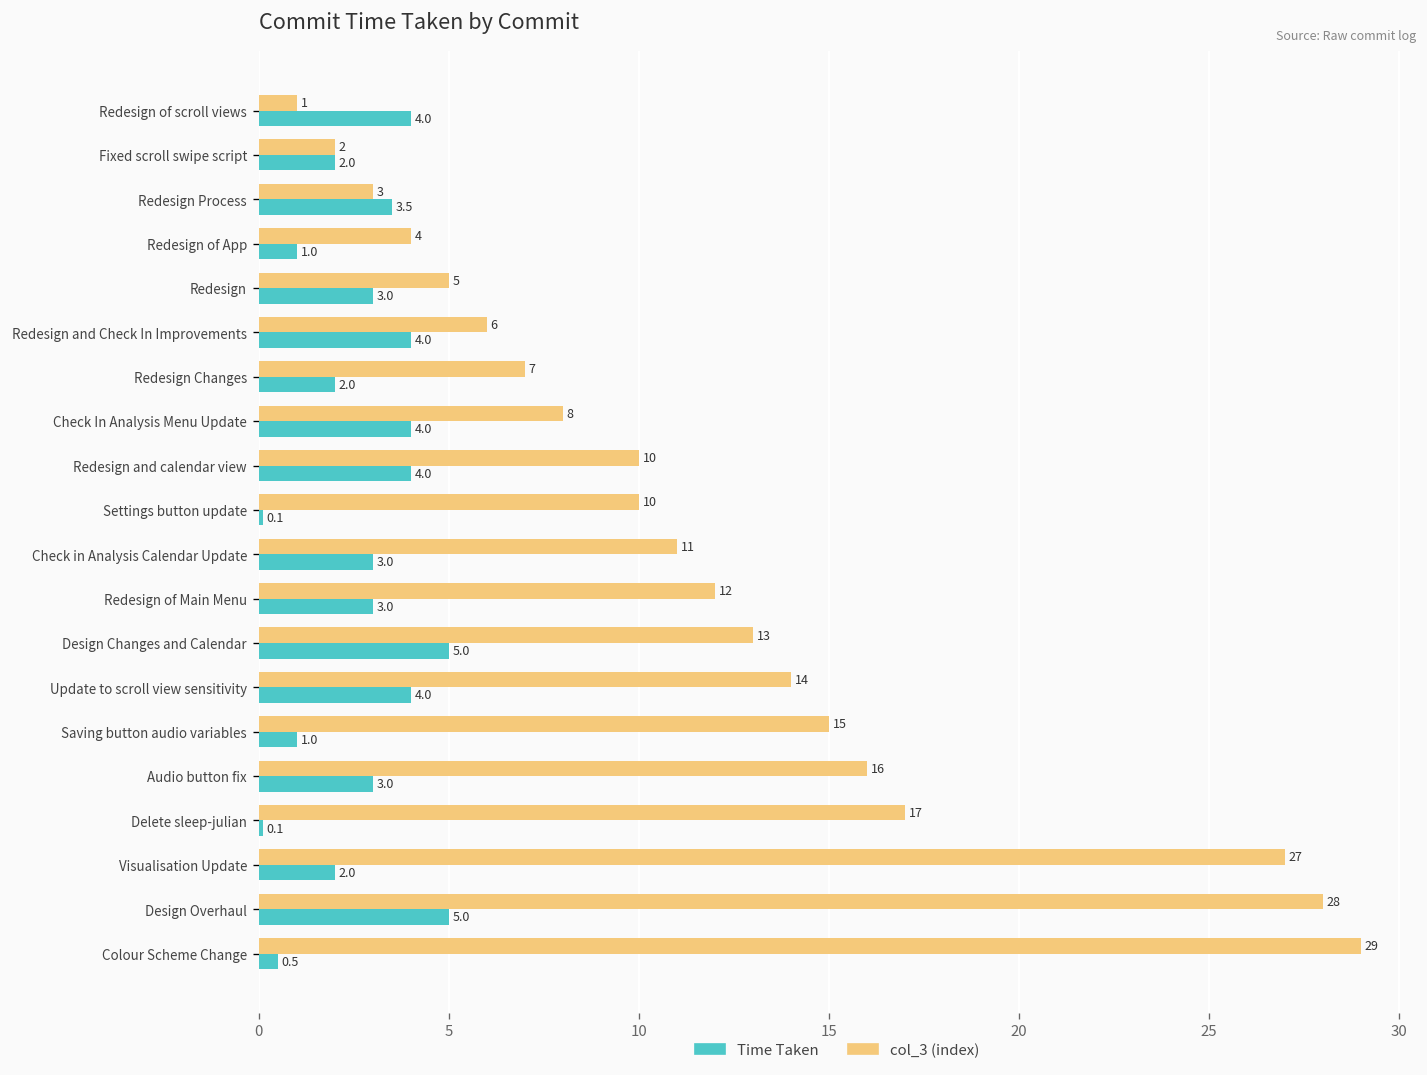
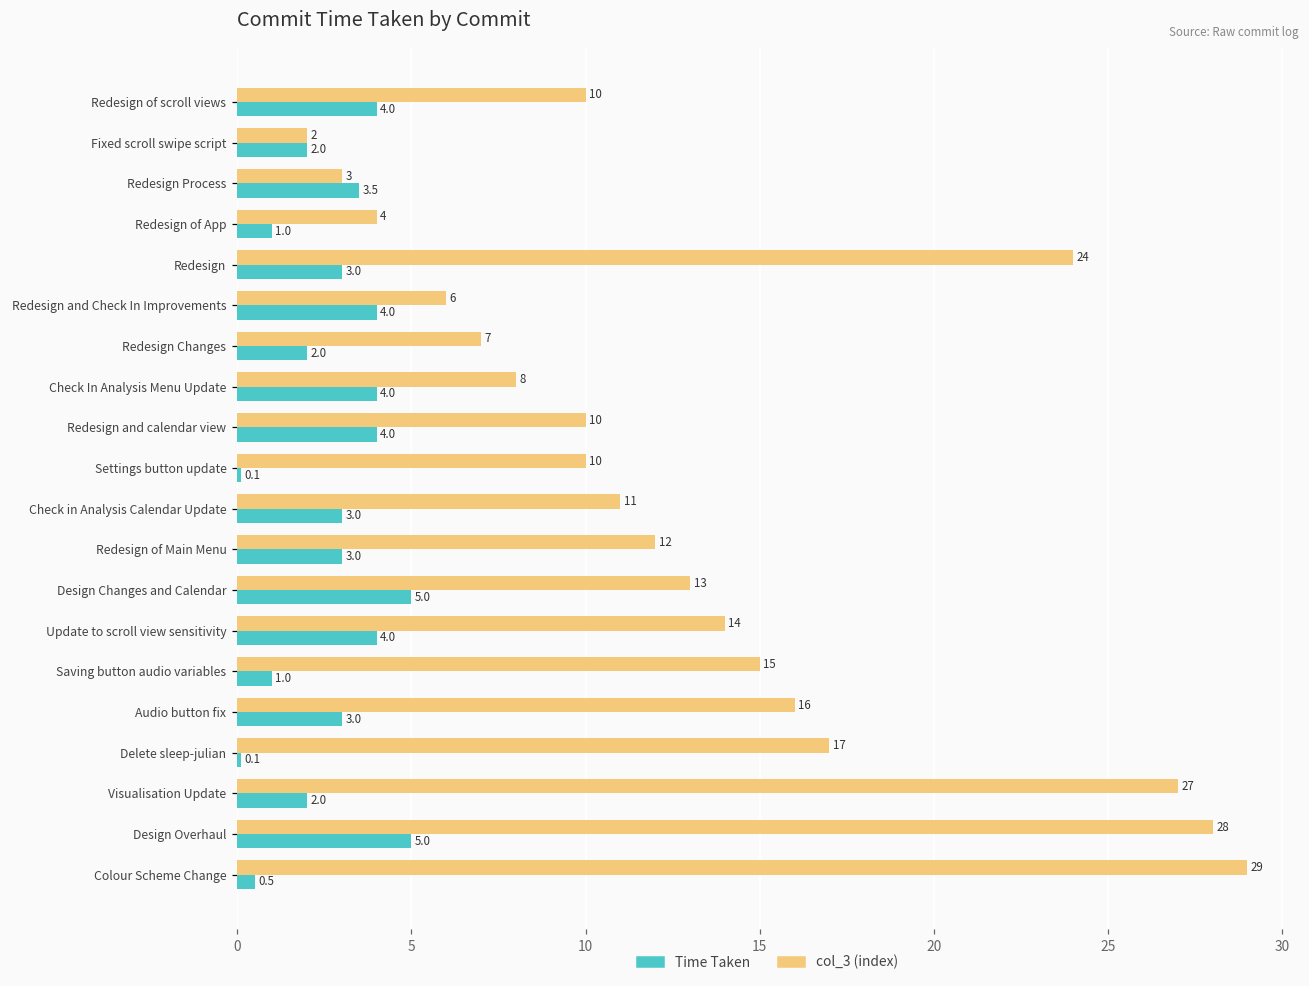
  {
    "Time Taken": {
      "Redesign of scroll views": 4.0,
      "Fixed scroll swipe script": 2.0,
      "Redesign Process": 3.5,
      "Redesign of App": 1.0,
      "Redesign": 3.0,
      "Redesign and Check In Improvements": 4.0,
      "Redesign Changes": 2.0,
      "Check In Analysis Menu Update": 4.0,
      "Redesign and calendar view": 4.0,
      "Settings button update": 0.1,
      "Check in Analysis Calendar Update": 3.0,
      "Redesign of Main Menu": 3.0,
      "Design Changes and Calendar": 5.0,
      "Update to scroll view sensitivity": 4.0,
      "Saving button audio variables": 1.0,
      "Audio button fix": 3.0,
      "Delete sleep-julian": 0.1,
      "Visualisation Update": 2.0,
      "Design Overhaul": 5.0,
      "Colour Scheme Change": 0.5
    },
    "col_3 (index)": {
-     "Redesign of scroll views": 1,
+     "Redesign of scroll views": 10,
      "Fixed scroll swipe script": 2,
      "Redesign Process": 3,
      "Redesign of App": 4,
-     "Redesign": 5,
+     "Redesign": 24,
      "Redesign and Check In Improvements": 6,
      "Redesign Changes": 7,
      "Check In Analysis Menu Update": 8,
      "Redesign and calendar view": 10,
      "Settings button update": 10,
      "Check in Analysis Calendar Update": 11,
      "Redesign of Main Menu": 12,
      "Design Changes and Calendar": 13,
      "Update to scroll view sensitivity": 14,
      "Saving button audio variables": 15,
      "Audio button fix": 16,
      "Delete sleep-julian": 17,
      "Visualisation Update": 27,
      "Design Overhaul": 28,
      "Colour Scheme Change": 29
    }
  }
